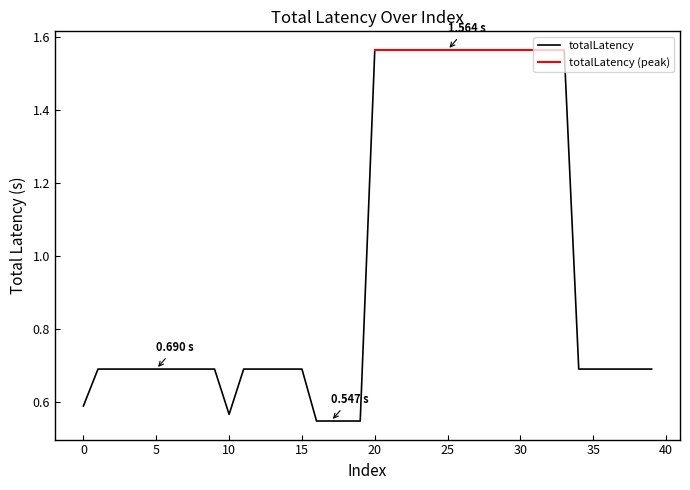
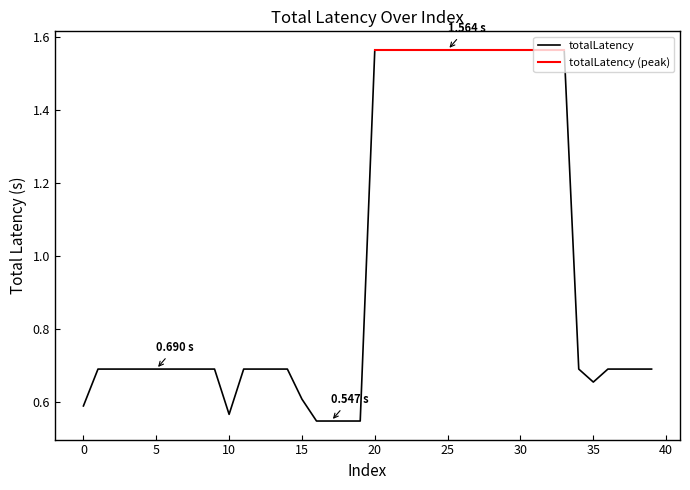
  {
    "totalLatency": {
      "0": 0.59,
      "10": 0.57,
-     "15": 0.69,
-     "35": 0.69
+     "15": 0.61,
+     "35": 0.65
    }
  }
